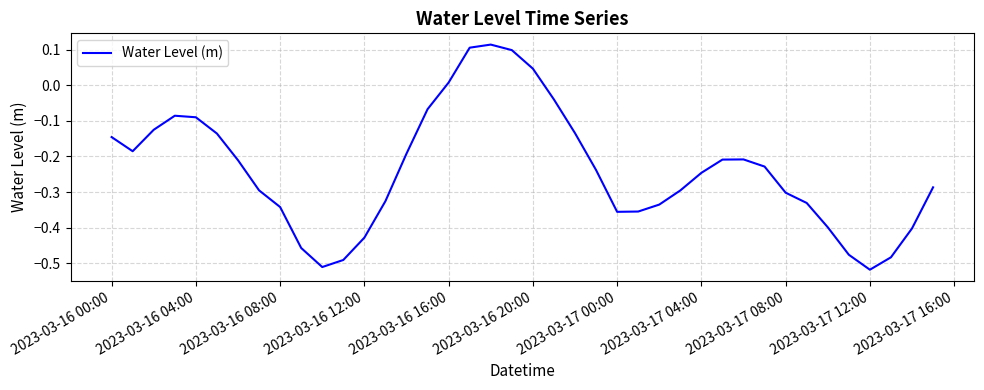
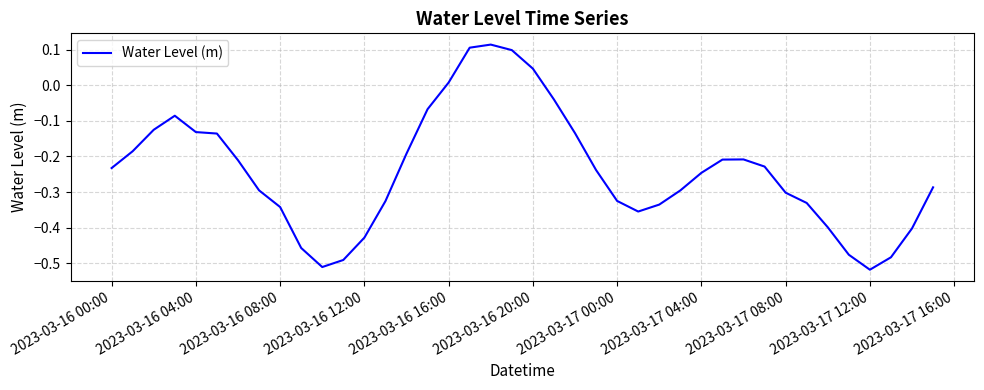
  {
-   "2023-03-16 00:00": -0.15,
-   "2023-03-16 04:00": -0.09,
+   "2023-03-16 00:00": -0.23,
+   "2023-03-16 04:00": -0.13,
    "2023-03-16 08:00": -0.34,
    "2023-03-16 12:00": -0.43,
    "2023-03-16 16:00": 0.01,
    "2023-03-16 20:00": 0.05,
-   "2023-03-17 00:00": -0.36,
+   "2023-03-17 00:00": -0.33,
    "2023-03-17 04:00": -0.25,
    "2023-03-17 08:00": -0.30,
    "2023-03-17 12:00": -0.52
  }
